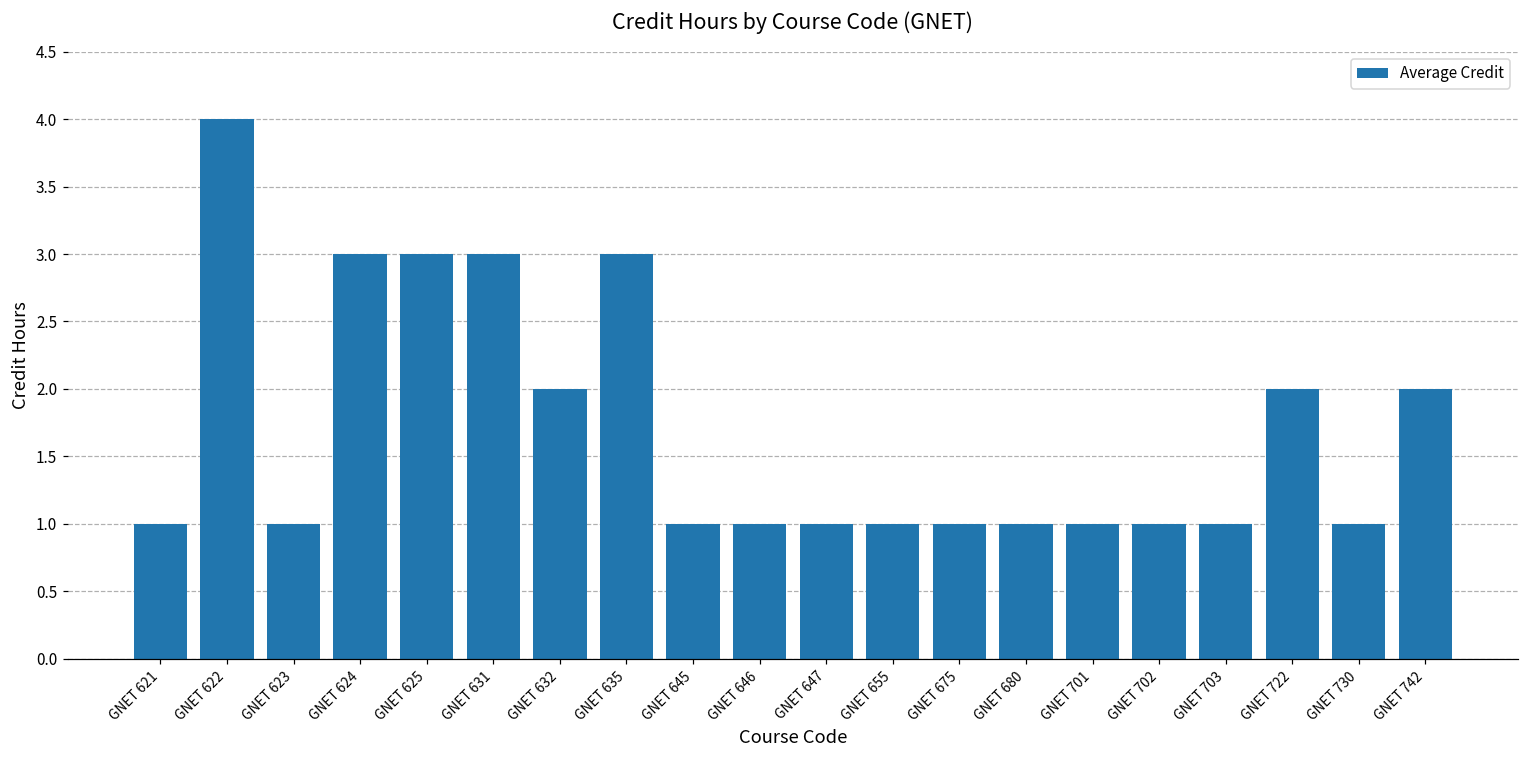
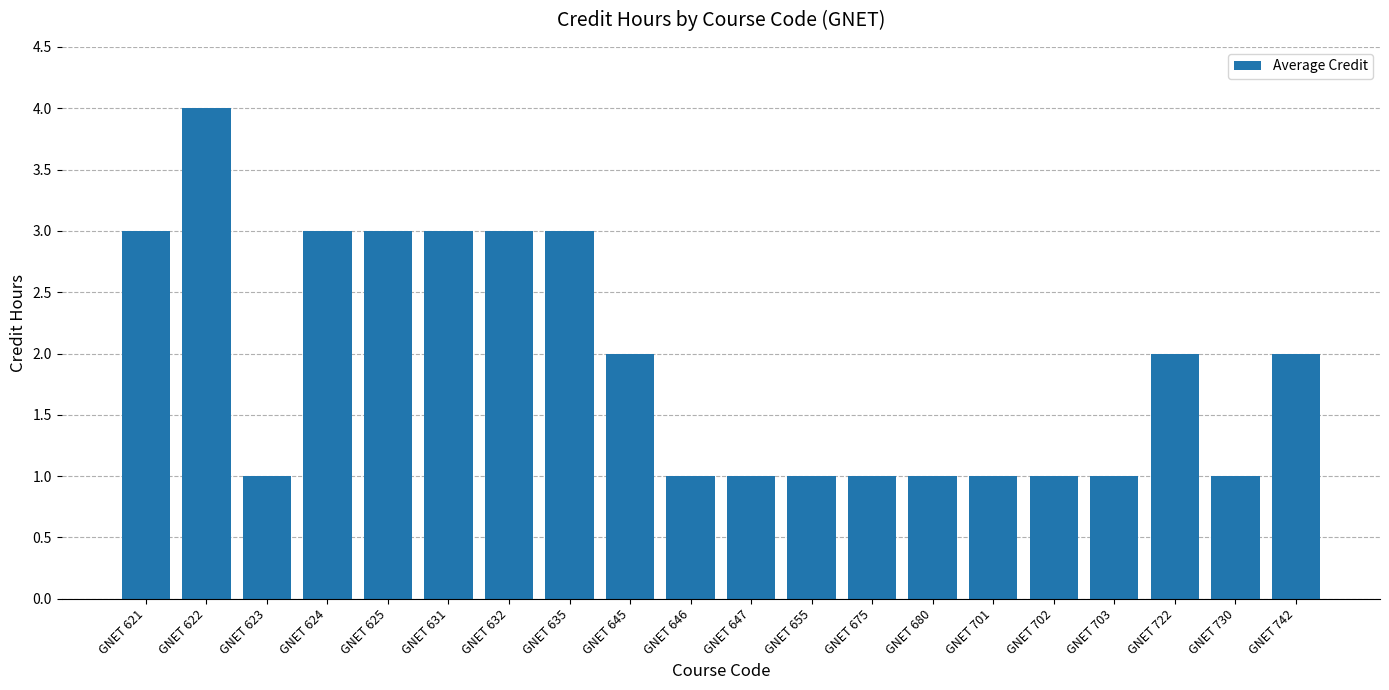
  {
-   "GNET 621": 1,
+   "GNET 621": 3,
    "GNET 622": 4,
    "GNET 623": 1,
    "GNET 624": 3,
    "GNET 625": 3,
    "GNET 631": 3,
-   "GNET 632": 2,
+   "GNET 632": 3,
    "GNET 635": 3,
-   "GNET 645": 1,
+   "GNET 645": 2,
    "GNET 646": 1,
    "GNET 647": 1,
    "GNET 655": 1,
    "GNET 675": 1,
    "GNET 680": 1,
    "GNET 701": 1,
    "GNET 702": 1,
    "GNET 703": 1,
    "GNET 722": 2,
    "GNET 730": 1,
    "GNET 742": 2
  }
